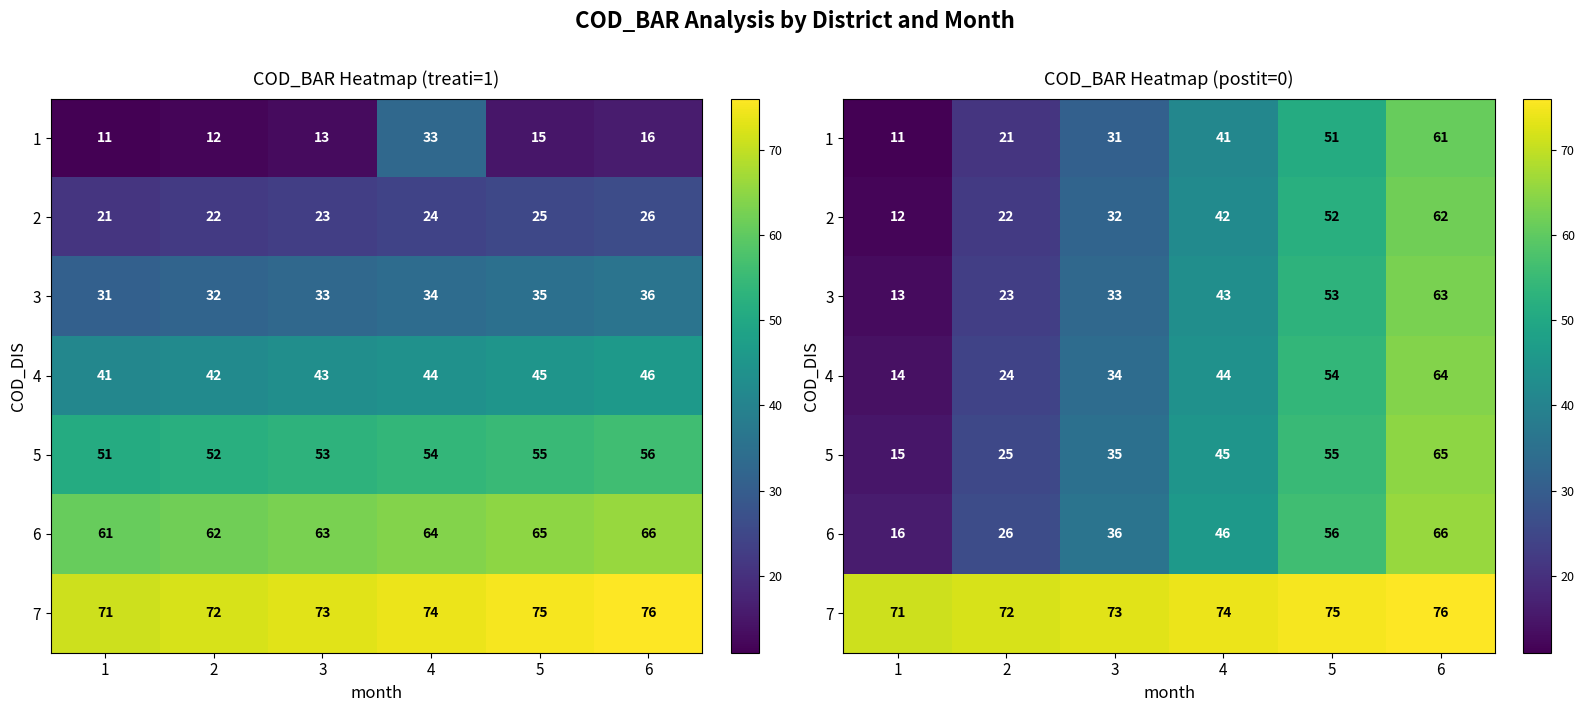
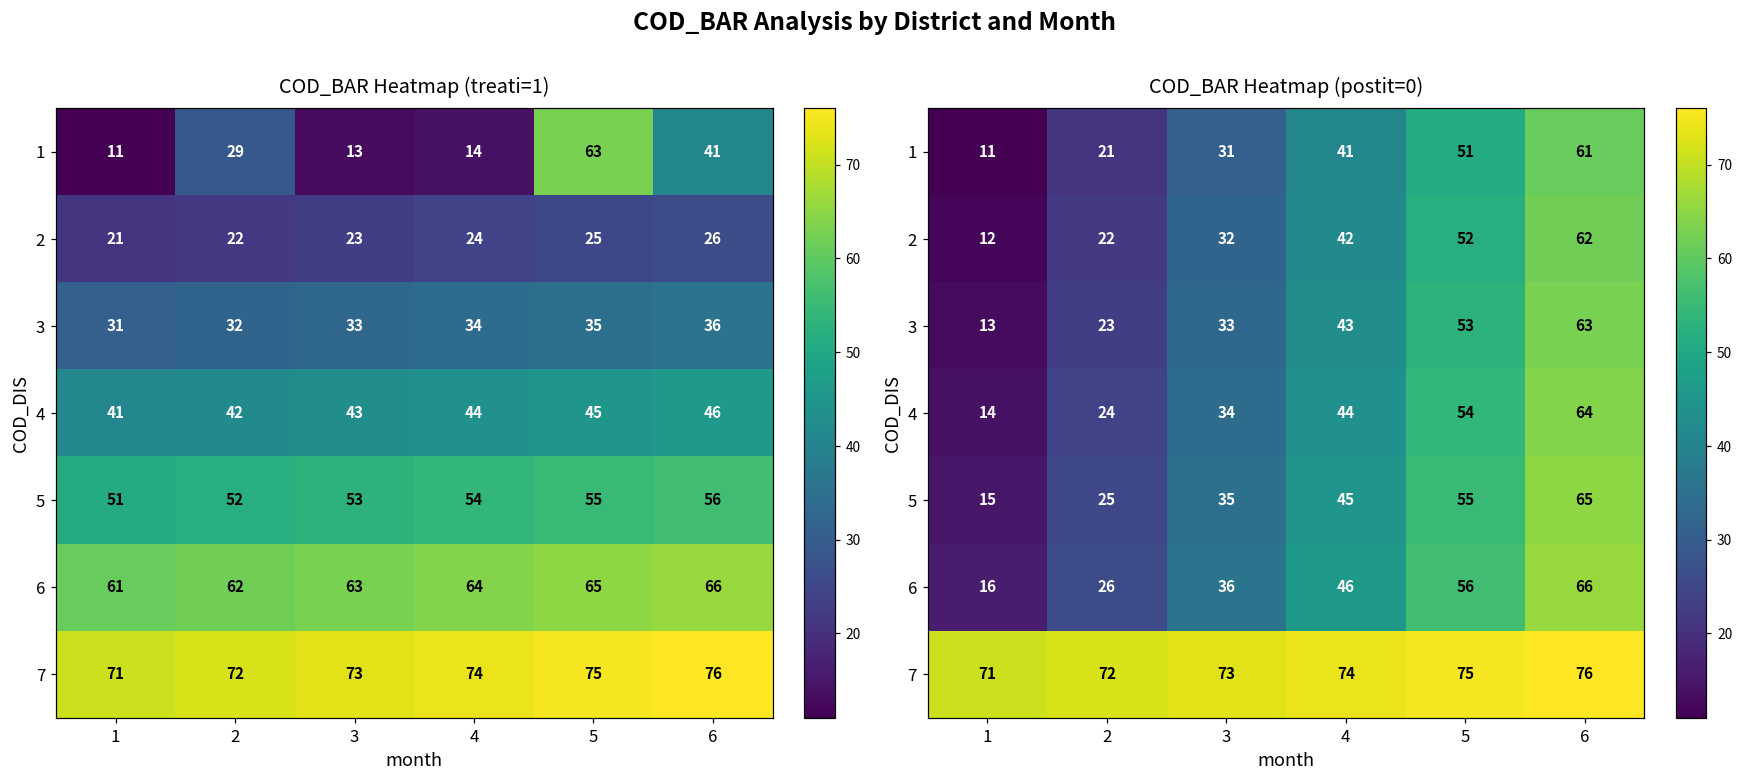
  {
    "COD_BAR Heatmap (treati=1)": {
      "1": {
        "1": 11,
-       "2": 12,
+       "2": 29,
        "3": 13,
-       "4": 33,
-       "5": 15,
-       "6": 16
+       "4": 14,
+       "5": 63,
+       "6": 41
      },
      "2": {
        "1": 21,
        "2": 22,
        "3": 23,
        "4": 24,
        "5": 25,
        "6": 26
      },
      "3": {
        "1": 31,
        "2": 32,
        "3": 33,
        "4": 34,
        "5": 35,
        "6": 36
      },
      "4": {
        "1": 41,
        "2": 42,
        "3": 43,
        "4": 44,
        "5": 45,
        "6": 46
      },
      "5": {
        "1": 51,
        "2": 52,
        "3": 53,
        "4": 54,
        "5": 55,
        "6": 56
      },
      "6": {
        "1": 61,
        "2": 62,
        "3": 63,
        "4": 64,
        "5": 65,
        "6": 66
      },
      "7": {
        "1": 71,
        "2": 72,
        "3": 73,
        "4": 74,
        "5": 75,
        "6": 76
      }
    },
    "COD_BAR Heatmap (postit=0)": {
      "1": {
        "1": 11,
        "2": 21,
        "3": 31,
        "4": 41,
        "5": 51,
        "6": 61
      },
      "2": {
        "1": 12,
        "2": 22,
        "3": 32,
        "4": 42,
        "5": 52,
        "6": 62
      },
      "3": {
        "1": 13,
        "2": 23,
        "3": 33,
        "4": 43,
        "5": 53,
        "6": 63
      },
      "4": {
        "1": 14,
        "2": 24,
        "3": 34,
        "4": 44,
        "5": 54,
        "6": 64
      },
      "5": {
        "1": 15,
        "2": 25,
        "3": 35,
        "4": 45,
        "5": 55,
        "6": 65
      },
      "6": {
        "1": 16,
        "2": 26,
        "3": 36,
        "4": 46,
        "5": 56,
        "6": 66
      },
      "7": {
        "1": 71,
        "2": 72,
        "3": 73,
        "4": 74,
        "5": 75,
        "6": 76
      }
    }
  }
